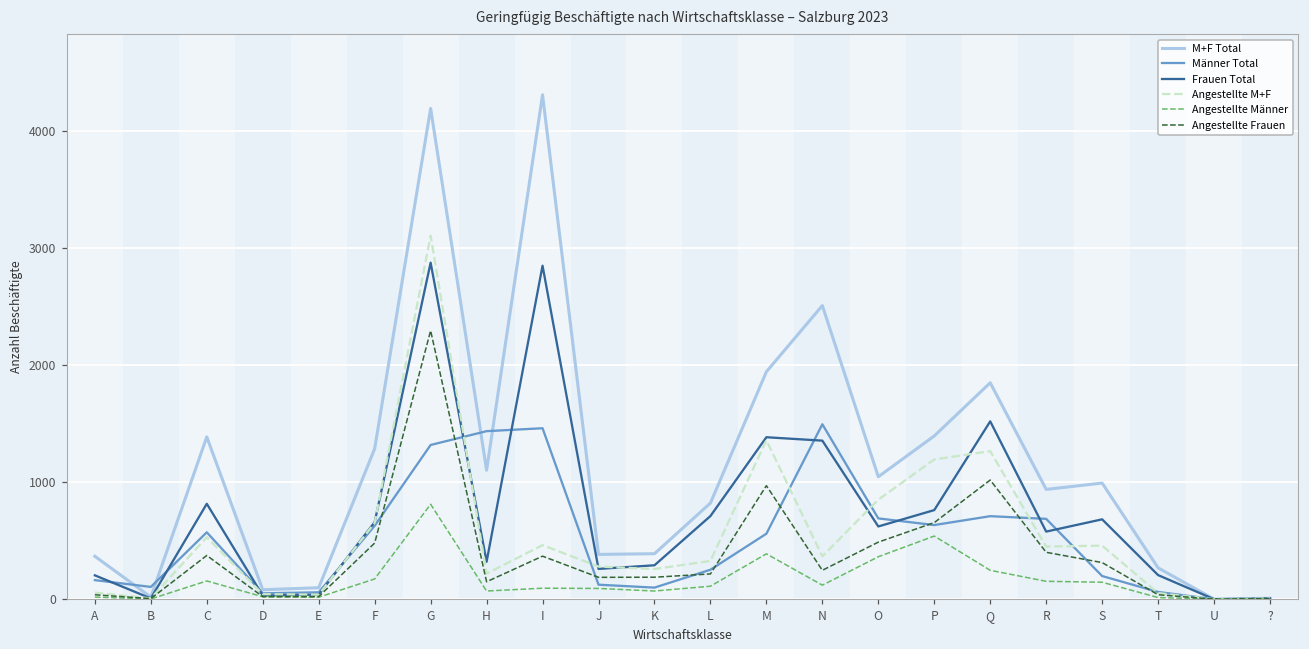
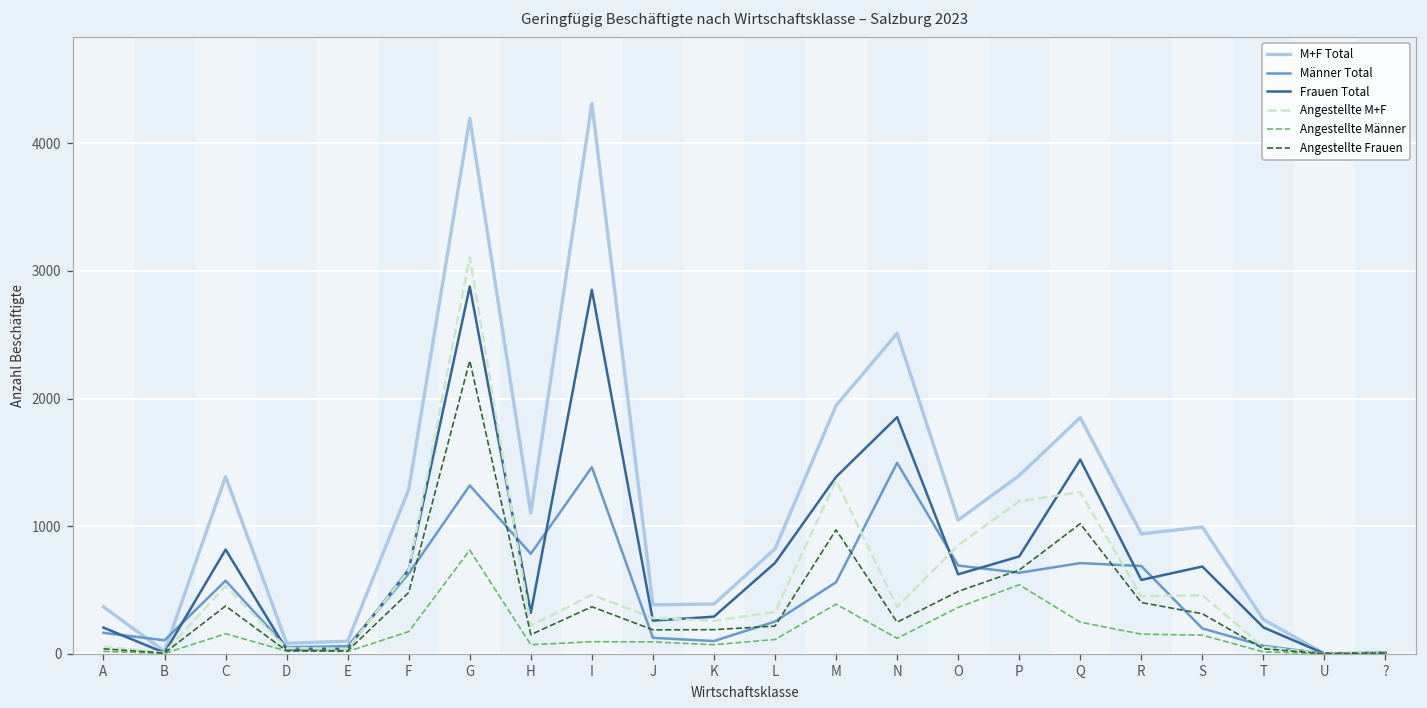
  {
    "Männer Total": {
      "A": 160,
      "B": 110,
      "C": 570,
      "F": 630,
      "G": 1320,
-     "H": 1440,
+     "H": 780,
      "I": 1460,
      "J": 120,
      "K": 100,
      "L": 250,
      "M": 560,
      "N": 1500,
      "O": 690,
      "Q": 710,
      "R": 690,
      "S": 200
    },
    "Frauen Total": {
      "A": 200,
      "C": 820,
      "G": 2880,
      "H": 320,
      "I": 2850,
      "K": 290,
      "L": 710,
      "M": 1390,
-     "N": 1360,
+     "N": 1850,
      "O": 620,
      "P": 760,
      "Q": 1520,
      "R": 580,
      "S": 680,
      "T": 210
    },
    "Angestellte Männer": {
      "C": 160,
      "F": 170,
      "G": 810,
      "H": 70,
      "I": 90,
      "J": 90,
      "K": 70,
      "L": 110,
      "M": 390,
      "N": 120,
      "O": 360,
      "P": 540,
      "Q": 250,
      "R": 150,
      "S": 150
    },
    "Angestellte Frauen": {
      "C": 370,
      "F": 480,
      "G": 2300,
      "H": 150,
      "I": 370,
      "J": 190,
      "K": 190,
      "L": 220,
      "M": 970,
      "N": 250,
      "O": 490,
      "Q": 1020,
      "R": 400,
      "S": 310
    }
  }
